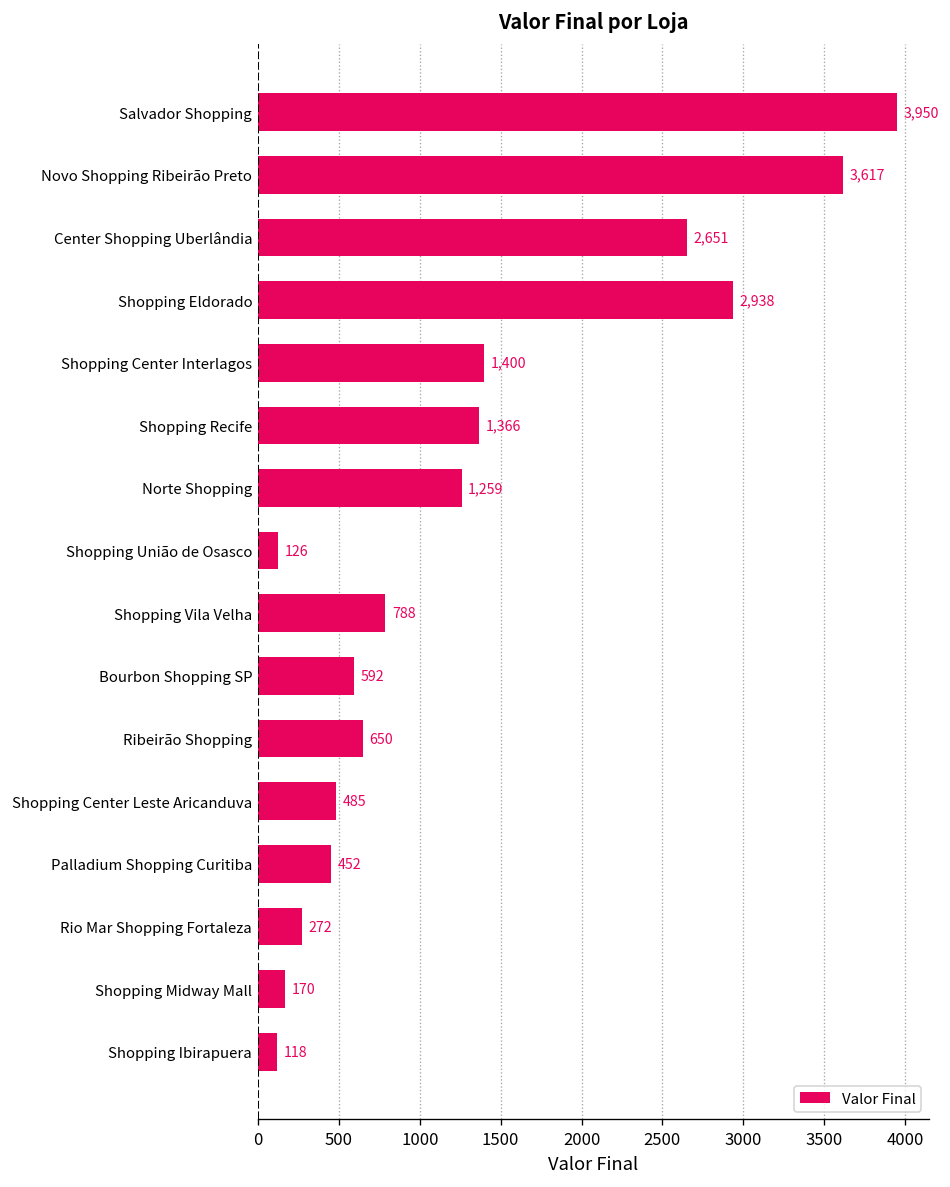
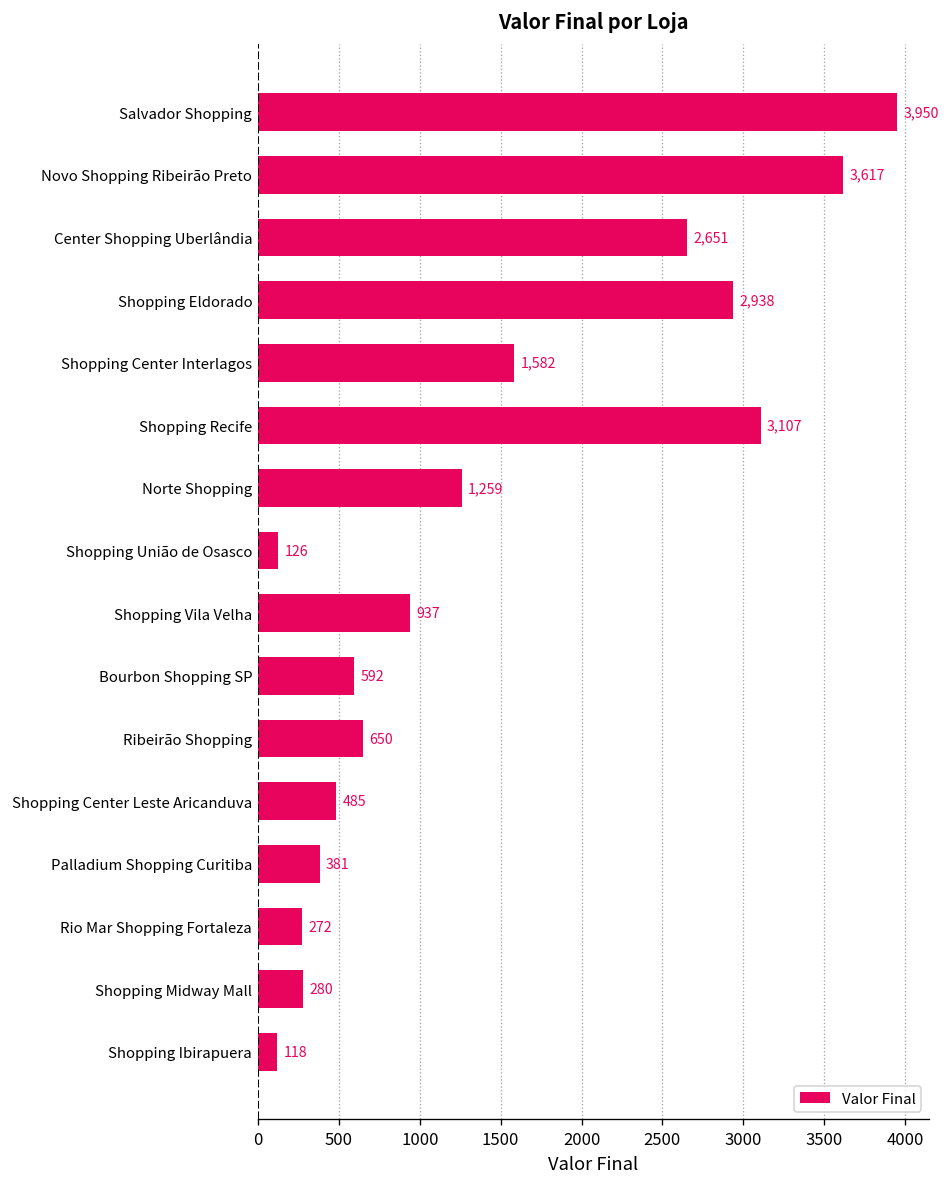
  {
    "Salvador Shopping": "3,950",
    "Novo Shopping Ribeirão Preto": "3,617",
    "Center Shopping Uberlândia": "2,651",
    "Shopping Eldorado": "2,938",
-   "Shopping Center Interlagos": "1,400",
-   "Shopping Recife": "1,366",
+   "Shopping Center Interlagos": "1,582",
+   "Shopping Recife": "3,107",
    "Norte Shopping": "1,259",
    "Shopping União de Osasco": "126",
-   "Shopping Vila Velha": "788",
+   "Shopping Vila Velha": "937",
    "Bourbon Shopping SP": "592",
    "Ribeirão Shopping": "650",
    "Shopping Center Leste Aricanduva": "485",
-   "Palladium Shopping Curitiba": "452",
+   "Palladium Shopping Curitiba": "381",
    "Rio Mar Shopping Fortaleza": "272",
-   "Shopping Midway Mall": "170",
+   "Shopping Midway Mall": "280",
    "Shopping Ibirapuera": "118"
  }
